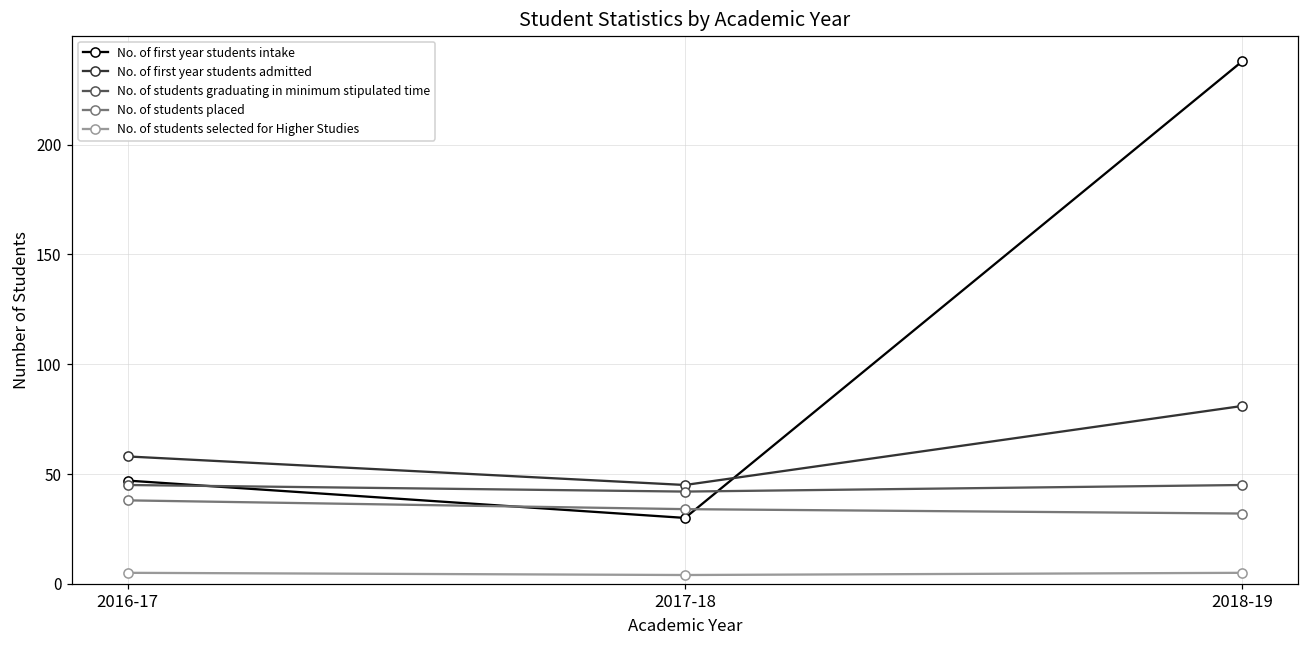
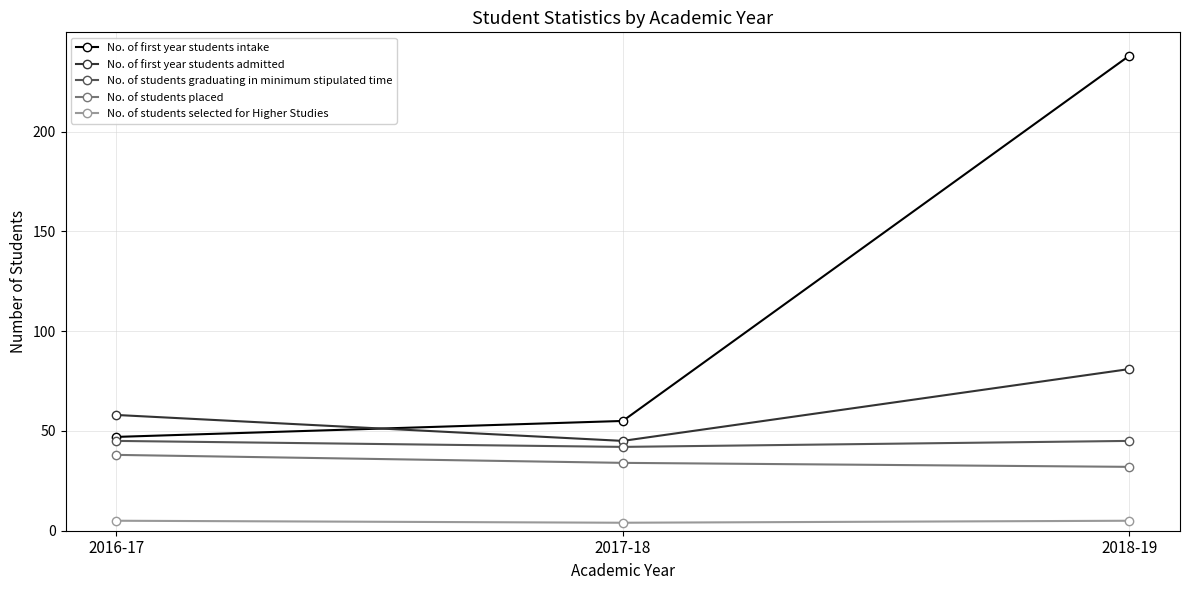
  {
    "No. of first year students intake": {
      "2016-17": 47,
-     "2017-18": 30,
+     "2017-18": 55,
      "2018-19": 238
    }
  }
